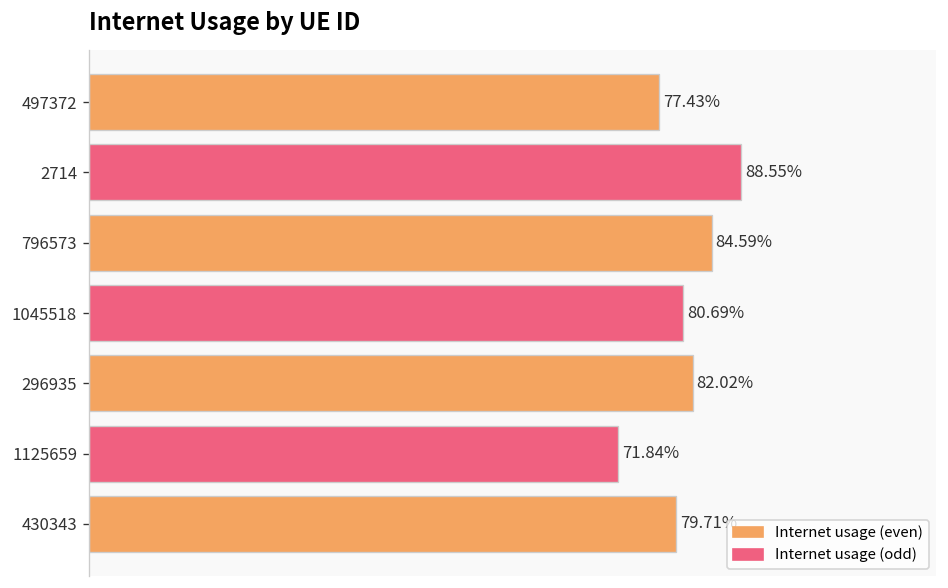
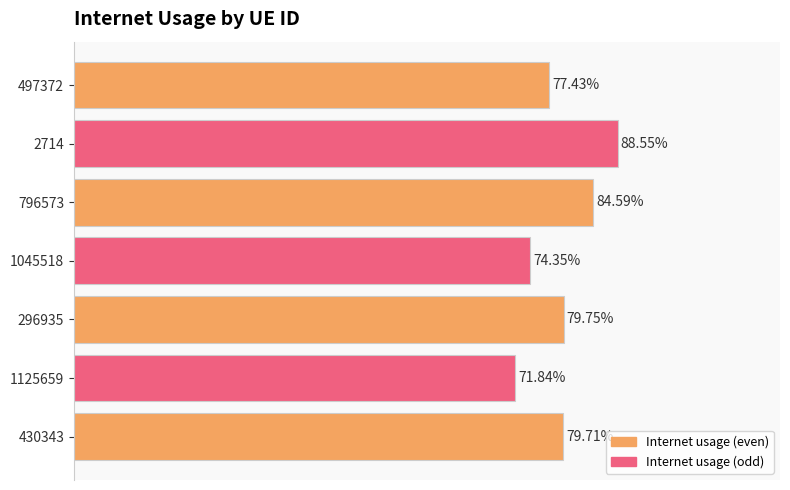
  {
    "497372": "77.43%",
    "2714": "88.55%",
    "796573": "84.59%",
-   "1045518": "80.69%",
-   "296935": "82.02%",
+   "1045518": "74.35%",
+   "296935": "79.75%",
    "1125659": "71.84%"
  }
